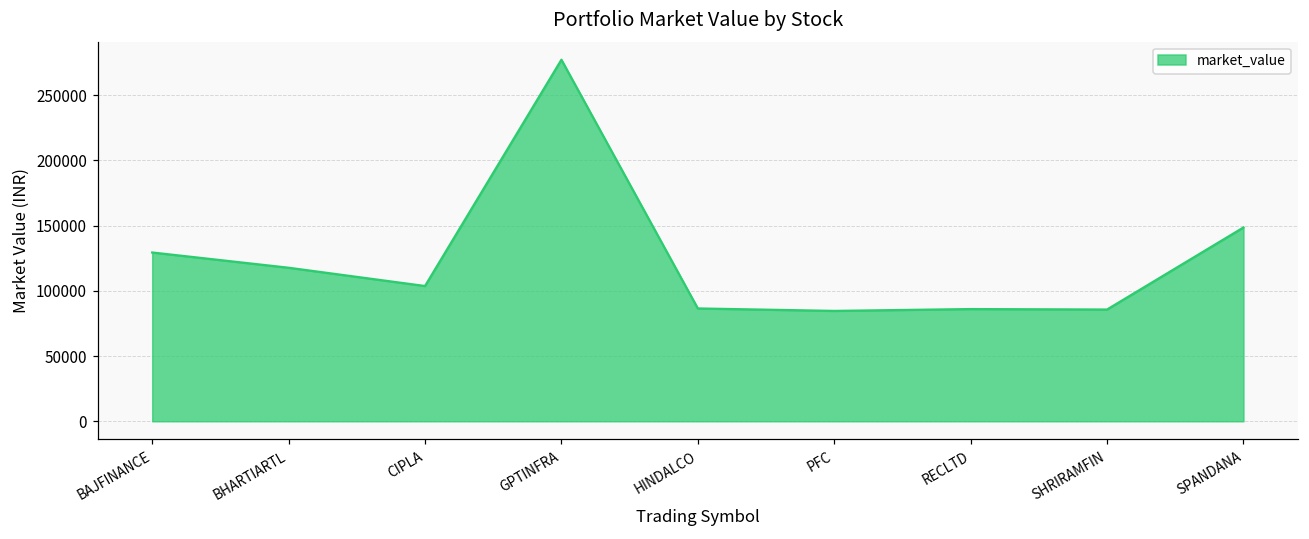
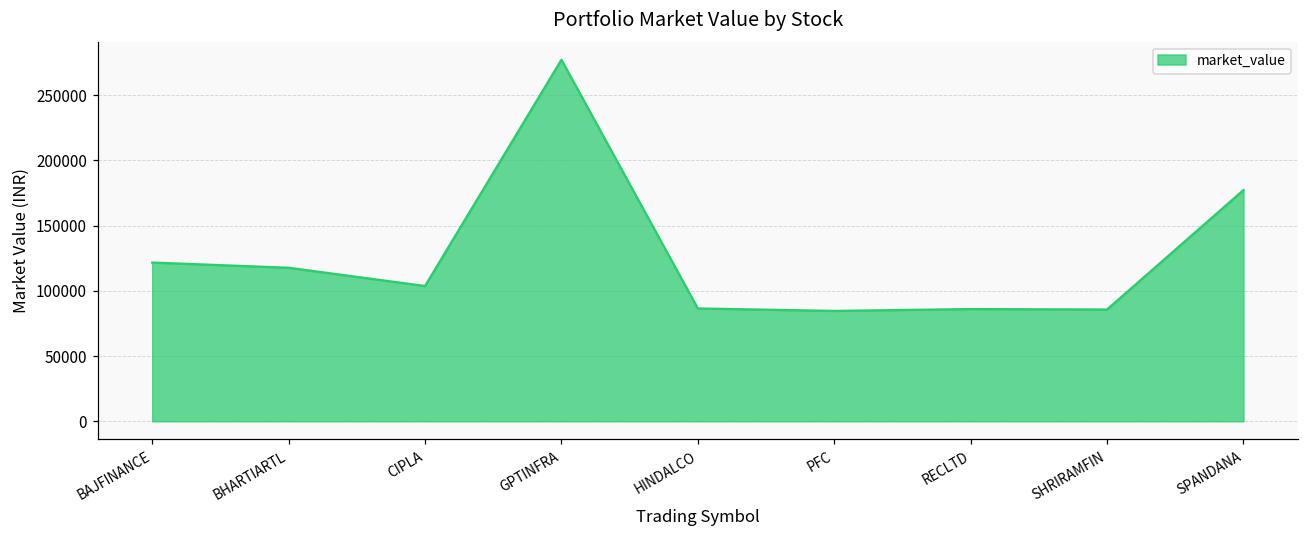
  {
-   "BAJFINANCE": 129000,
+   "BAJFINANCE": 122000,
    "BHARTIARTL": 118000,
    "CIPLA": 104000,
    "GPTINFRA": 277000,
    "HINDALCO": 87000,
    "PFC": 85000,
    "RECLTD": 86000,
    "SHRIRAMFIN": 86000,
-   "SPANDANA": 149000
+   "SPANDANA": 177000
  }
